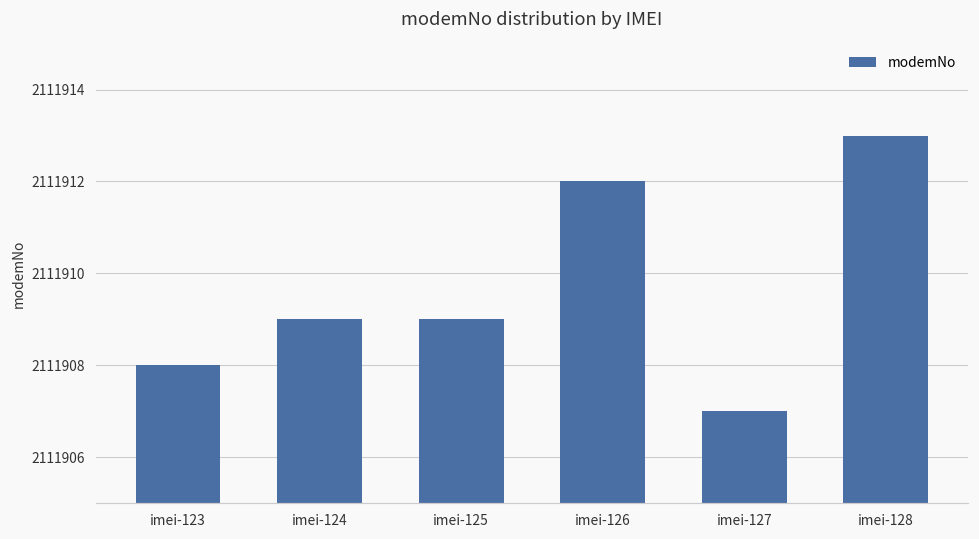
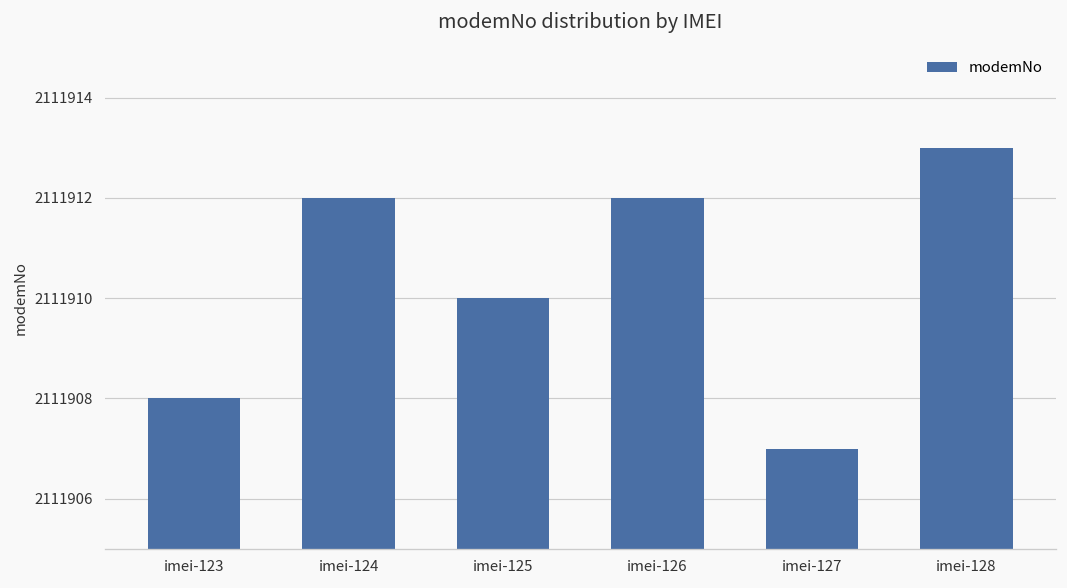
  {
    "imei-123": 2111908,
-   "imei-124": 2111909,
-   "imei-125": 2111909,
+   "imei-124": 2111912,
+   "imei-125": 2111910,
    "imei-126": 2111912,
    "imei-127": 2111907,
    "imei-128": 2111913
  }
